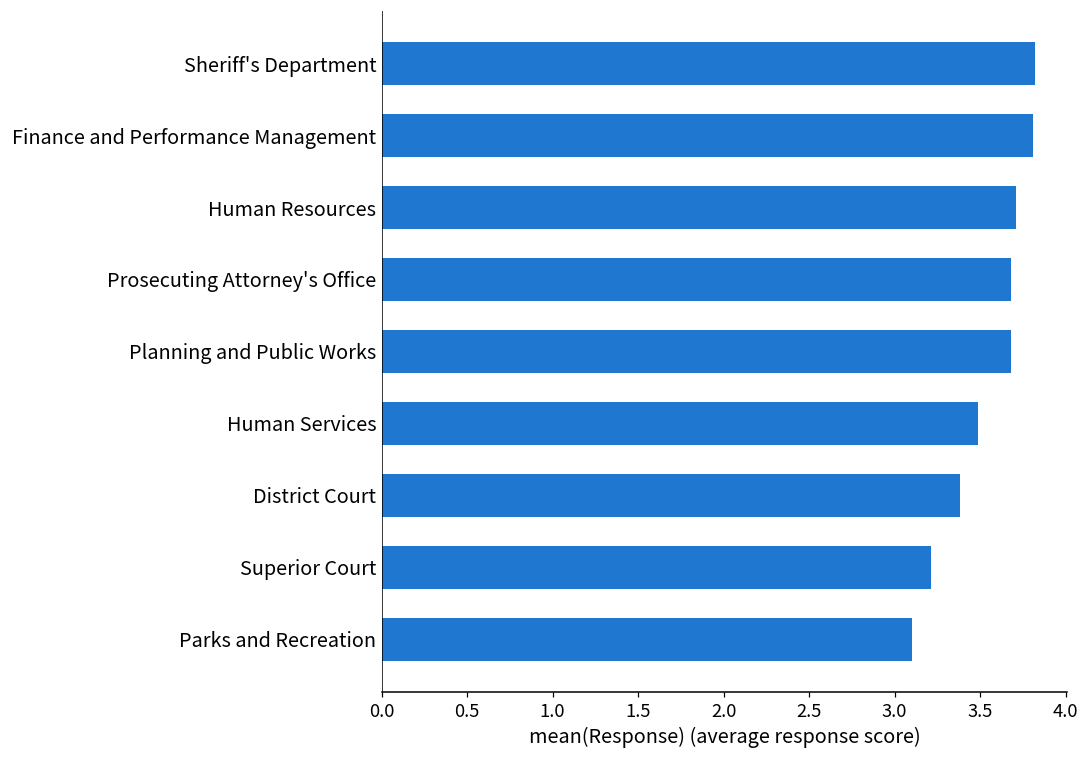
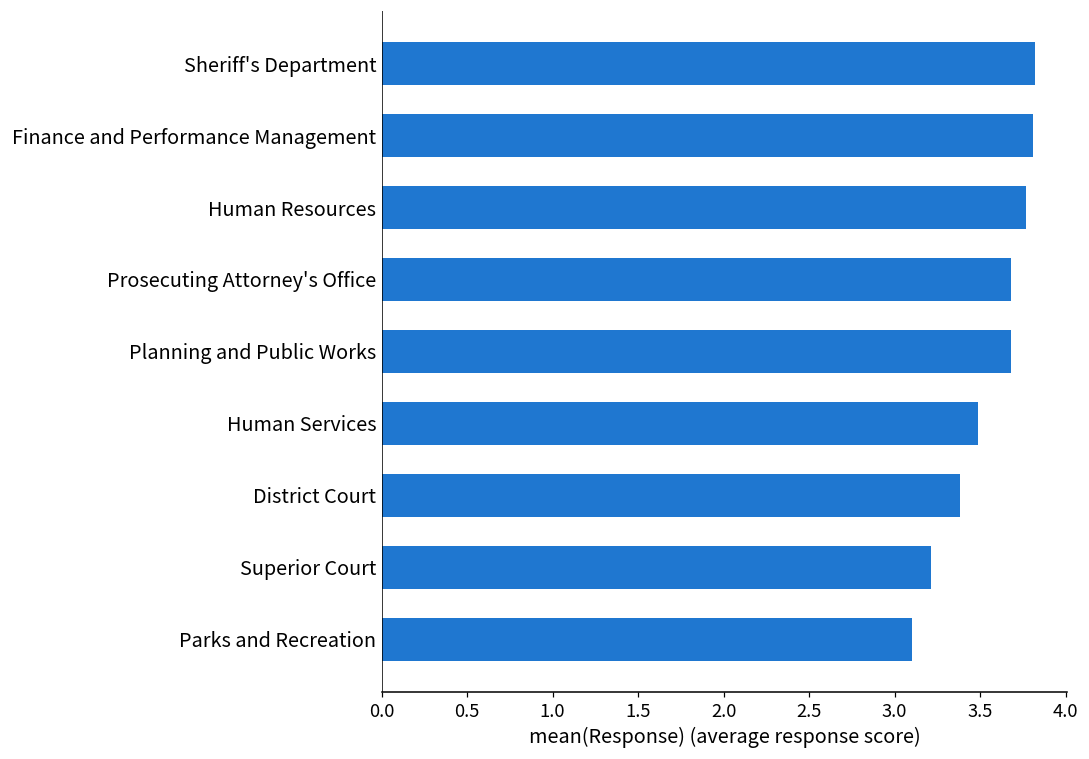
  {
    "Sheriff's Department": 3.82,
    "Finance and Performance Management": 3.81,
-   "Human Resources": 3.71,
+   "Human Resources": 3.77,
    "Prosecuting Attorney's Office": 3.68,
    "Planning and Public Works": 3.68,
    "Human Services": 3.49,
    "District Court": 3.38,
    "Superior Court": 3.21,
    "Parks and Recreation": 3.10
  }
